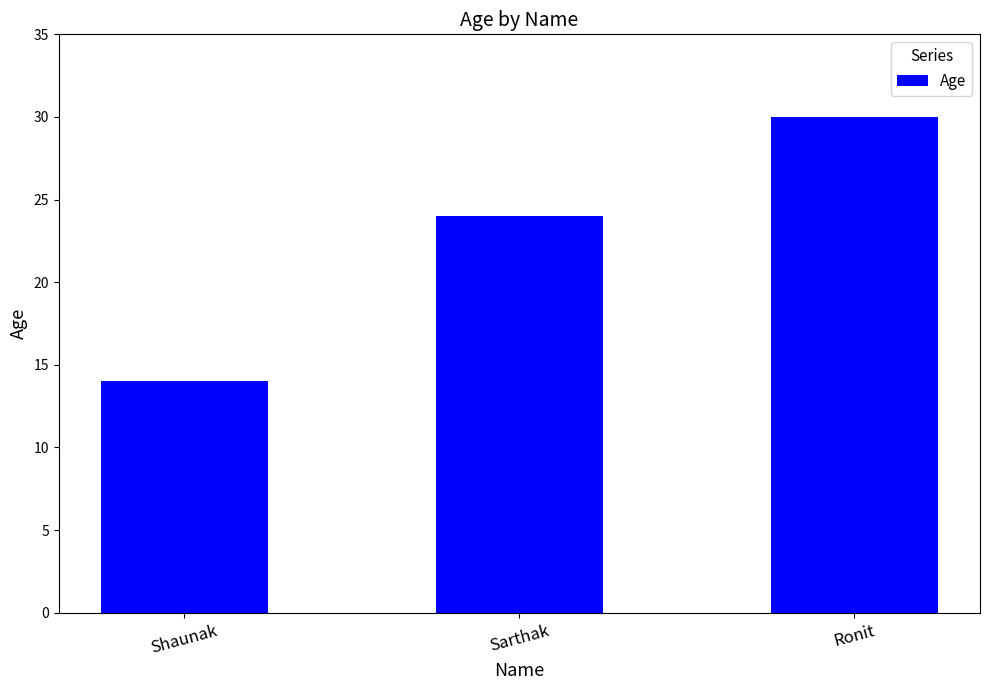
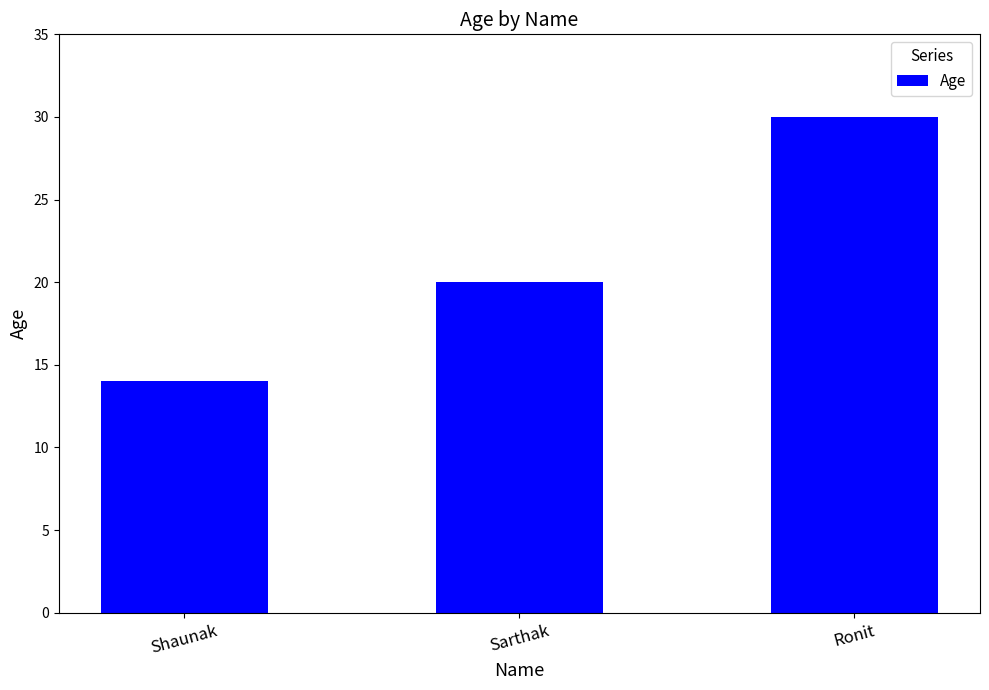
  {
    "Shaunak": 14,
-   "Sarthak": 24,
+   "Sarthak": 20,
    "Ronit": 30
  }
